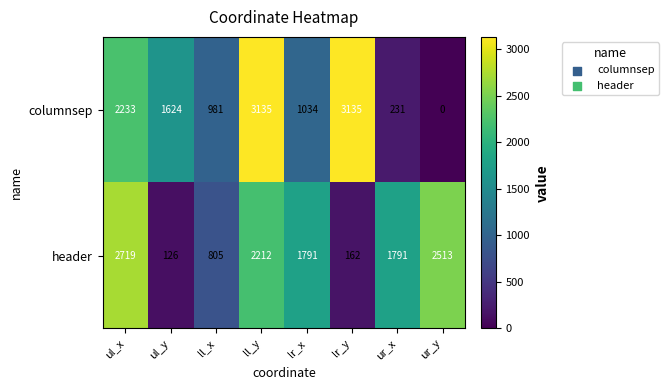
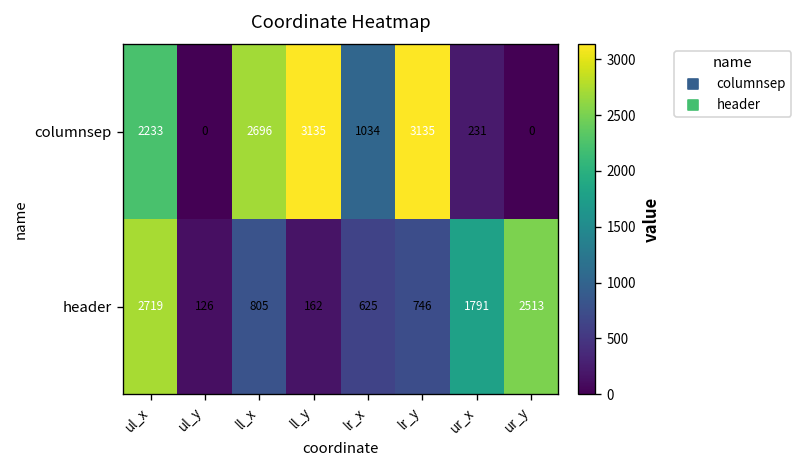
  {
    "columnsep": {
      "ul_x": 2233,
-     "ul_y": 1624,
-     "ll_x": 981,
+     "ul_y": 0,
+     "ll_x": 2696,
      "ll_y": 3135,
      "lr_x": 1034,
      "lr_y": 3135,
      "ur_x": 231,
      "ur_y": 0
    },
    "header": {
      "ul_x": 2719,
      "ul_y": 126,
      "ll_x": 805,
-     "ll_y": 2212,
-     "lr_x": 1791,
-     "lr_y": 162,
+     "ll_y": 162,
+     "lr_x": 625,
+     "lr_y": 746,
      "ur_x": 1791,
      "ur_y": 2513
    }
  }
